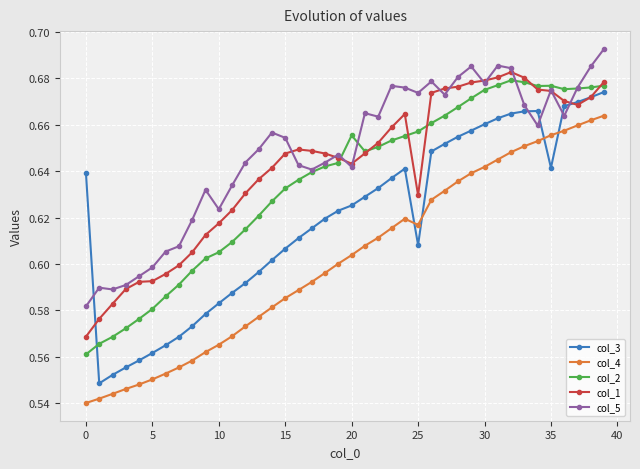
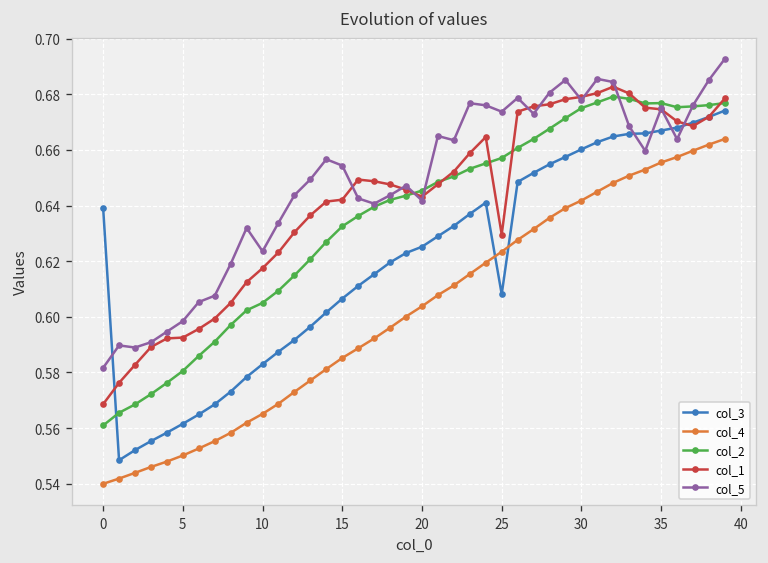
  {
    "col_3": {
      "0": 0.639,
      "5": 0.562,
      "10": 0.583,
      "15": 0.607,
      "20": 0.625,
      "25": 0.608,
      "30": 0.660,
-     "35": 0.641
+     "35": 0.667
    },
    "col_4": {
      "0": 0.540,
      "5": 0.550,
      "10": 0.565,
      "15": 0.585,
      "20": 0.604,
-     "25": 0.617,
+     "25": 0.623,
      "30": 0.642,
      "35": 0.656
    },
    "col_2": {
      "0": 0.561,
      "5": 0.581,
      "10": 0.605,
      "15": 0.633,
-     "20": 0.655,
+     "20": 0.645,
      "25": 0.657,
      "30": 0.675,
      "35": 0.677
    },
    "col_1": {
      "0": 0.569,
      "5": 0.593,
      "10": 0.617,
-     "15": 0.648,
+     "15": 0.642,
      "20": 0.643,
      "25": 0.630,
      "30": 0.679
    },
    "col_5": {
      "0": 0.582,
      "5": 0.598,
      "10": 0.624,
      "15": 0.654,
      "20": 0.642,
      "25": 0.674,
      "30": 0.678
    }
  }
